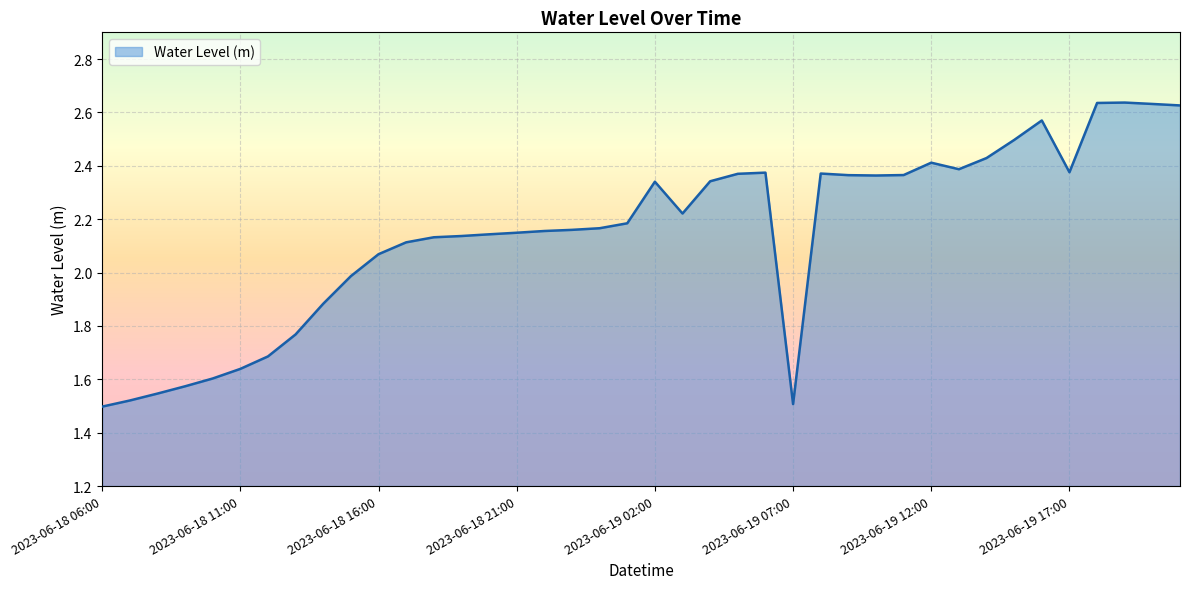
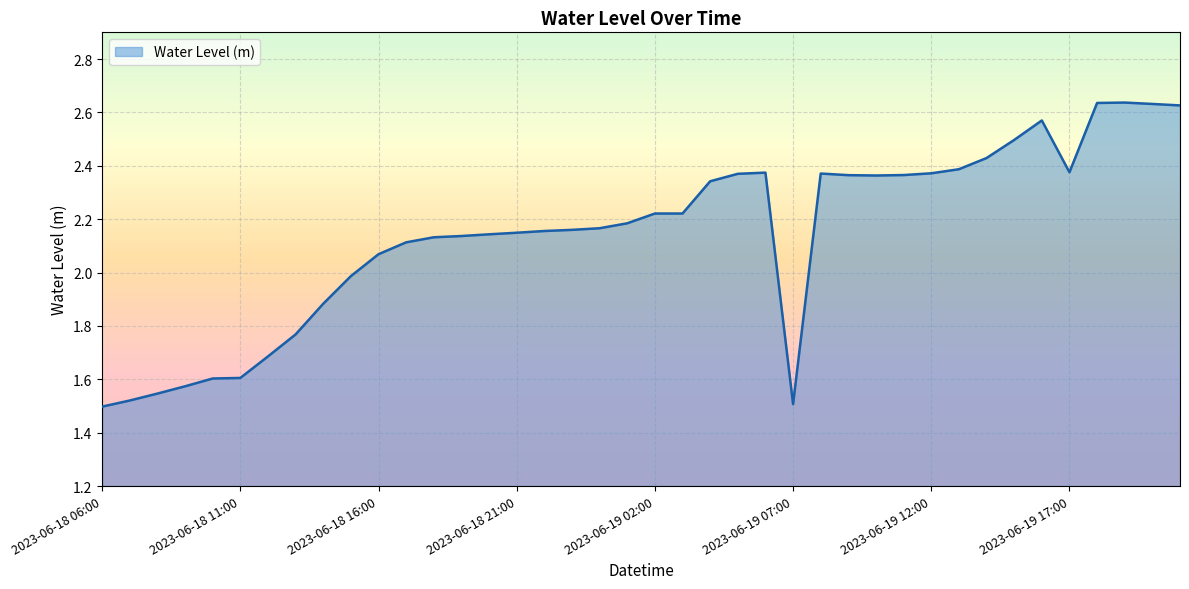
  {
    "2023-06-18 06:00": 1.50,
-   "2023-06-18 11:00": 1.64,
+   "2023-06-18 11:00": 1.61,
    "2023-06-18 16:00": 2.07,
    "2023-06-18 21:00": 2.15,
-   "2023-06-19 02:00": 2.34,
+   "2023-06-19 02:00": 2.22,
    "2023-06-19 07:00": 1.51,
-   "2023-06-19 12:00": 2.41,
+   "2023-06-19 12:00": 2.37,
    "2023-06-19 17:00": 2.38
  }
